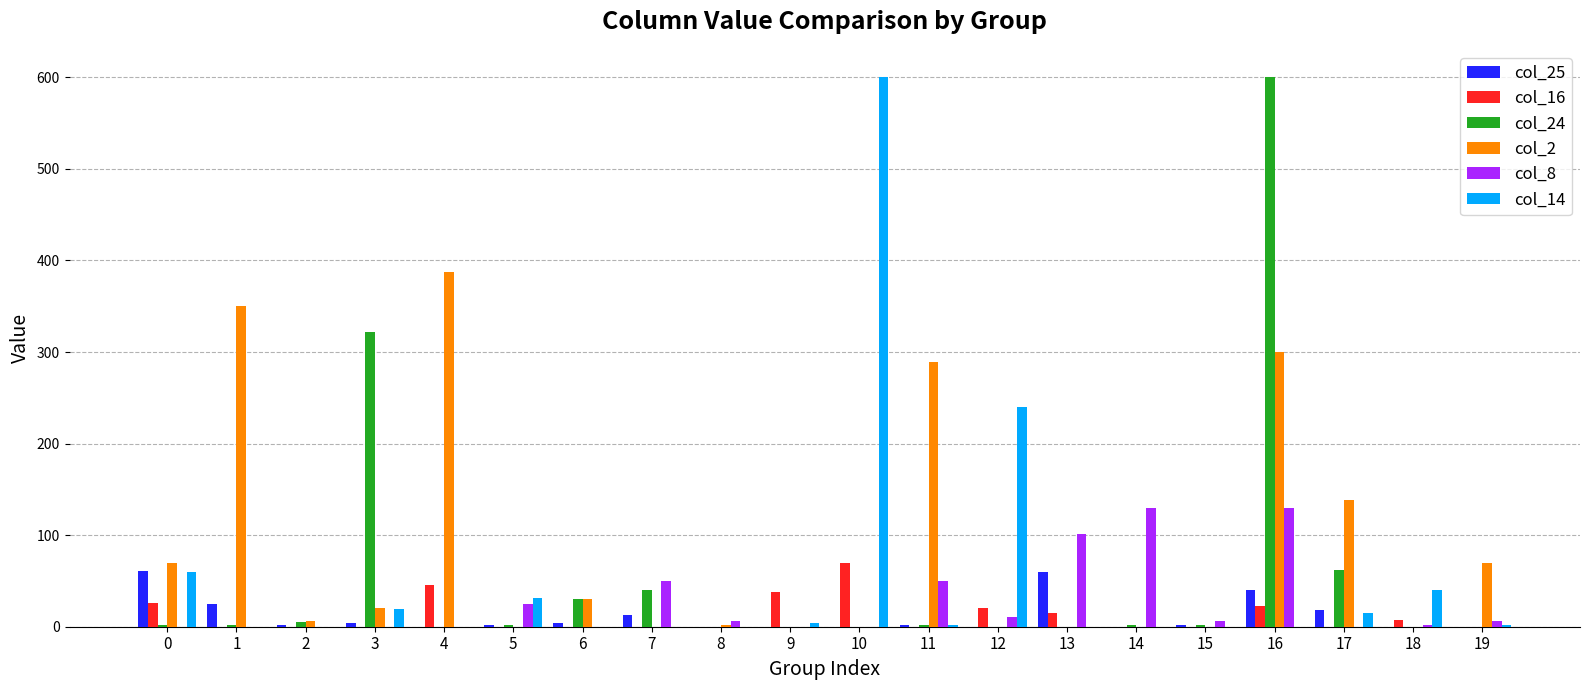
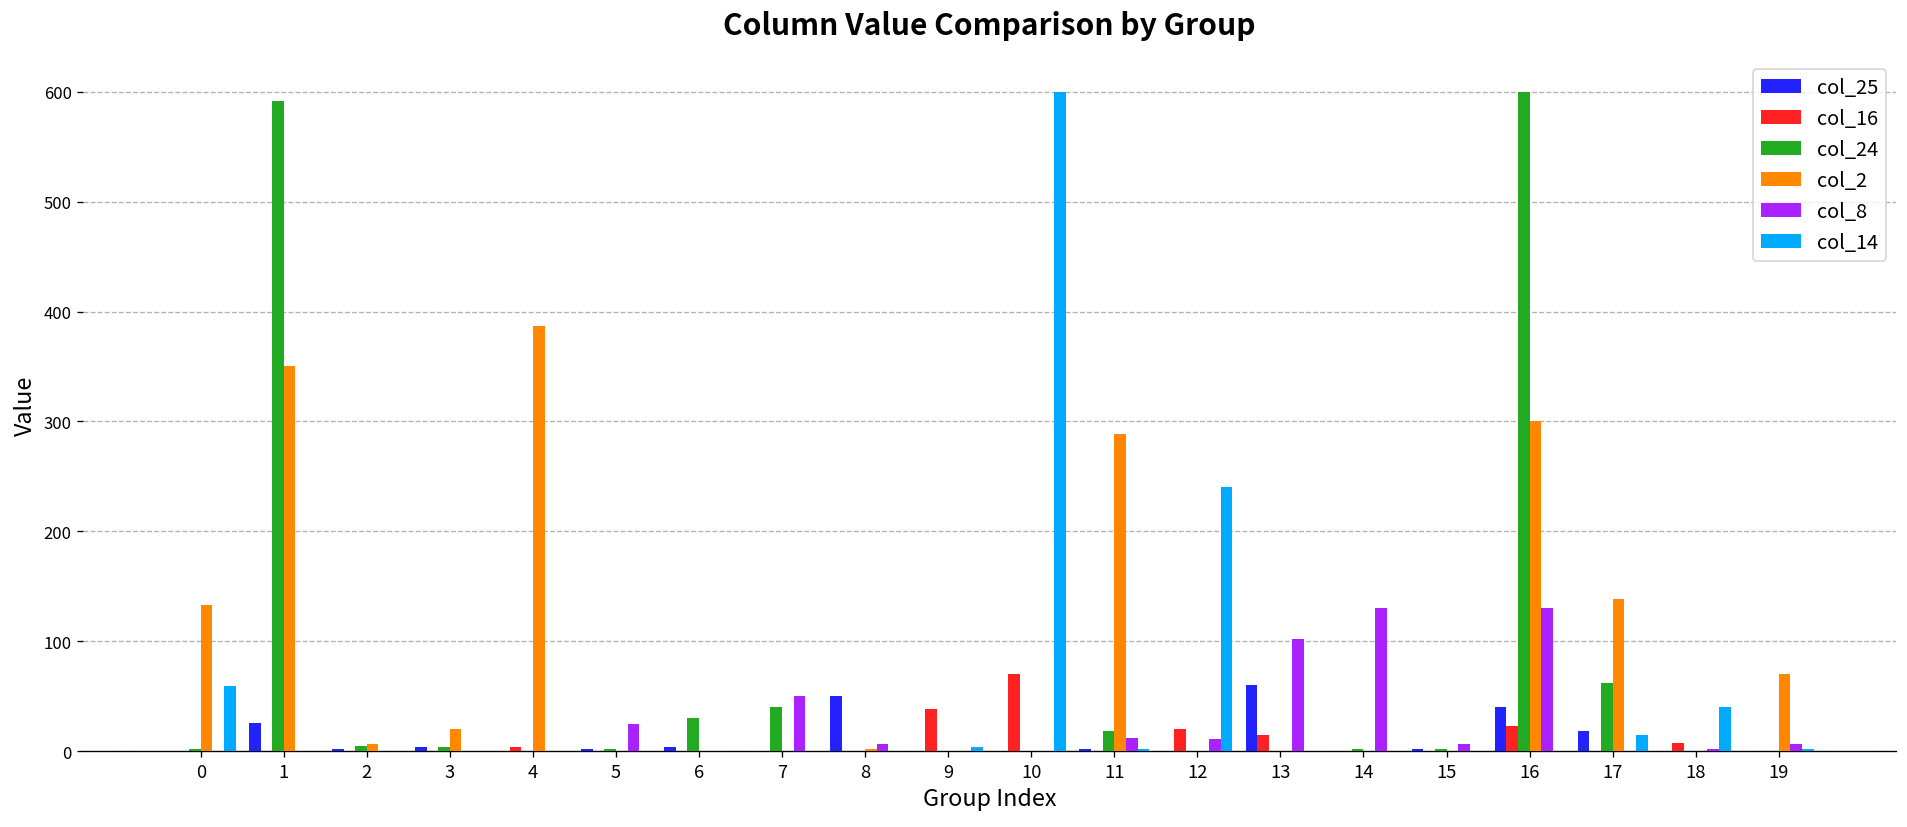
  {
    "col_25": {
-     "0": 60,
+     "0": 0,
      "1": 30,
      "3": 0,
      "4": 0,
      "6": 0,
-     "7": 10,
-     "8": 0,
+     "7": 0,
+     "8": 50,
      "9": 0,
      "10": 0,
      "12": 0,
      "13": 60,
      "14": 0,
      "16": 40,
      "17": 20,
      "18": 0,
      "19": 0
    },
    "col_16": {
-     "0": 30,
+     "0": 0,
      "1": 0,
      "2": 0,
      "3": 0,
-     "4": 50,
+     "4": 0,
      "5": 0,
      "6": 0,
      "7": 0,
      "8": 0,
      "9": 40,
      "10": 70,
      "11": 0,
      "12": 20,
      "13": 20,
      "14": 0,
      "15": 0,
      "16": 20,
      "17": 0,
      "18": 10,
      "19": 0
    },
    "col_24": {
-     "1": 0,
+     "1": 590,
      "2": 0,
-     "3": 320,
+     "3": 0,
      "4": 0,
      "6": 30,
      "7": 40,
      "8": 0,
      "9": 0,
      "10": 0,
-     "11": 0,
+     "11": 20,
      "12": 0,
      "13": 0,
      "16": 600,
      "17": 60,
      "18": 0,
      "19": 0
    },
    "col_2": {
-     "0": 70,
+     "0": 130,
      "1": 350,
      "2": 10,
      "3": 20,
      "4": 390,
      "5": 0,
-     "6": 30,
+     "6": 0,
      "7": 0,
      "9": 0,
      "10": 0,
      "11": 290,
      "12": 0,
      "13": 0,
      "14": 0,
      "15": 0,
      "16": 300,
      "17": 140,
      "18": 0,
      "19": 70
    },
    "col_8": {
      "0": 0,
      "1": 0,
      "2": 0,
      "3": 0,
      "4": 0,
      "5": 30,
      "6": 0,
      "7": 50,
      "8": 10,
      "9": 0,
      "10": 0,
-     "11": 50,
+     "11": 10,
      "12": 10,
      "13": 100,
      "14": 130,
      "15": 10,
      "16": 130,
      "17": 0,
      "19": 10
    },
    "col_14": {
      "0": 60,
      "1": 0,
      "2": 0,
-     "3": 20,
+     "3": 0,
      "4": 0,
-     "5": 30,
+     "5": 0,
      "6": 0,
      "7": 0,
      "8": 0,
      "9": 0,
      "10": 600,
      "12": 240,
      "13": 0,
      "14": 0,
      "15": 0,
      "16": 0,
      "17": 20,
      "18": 40
    }
  }
